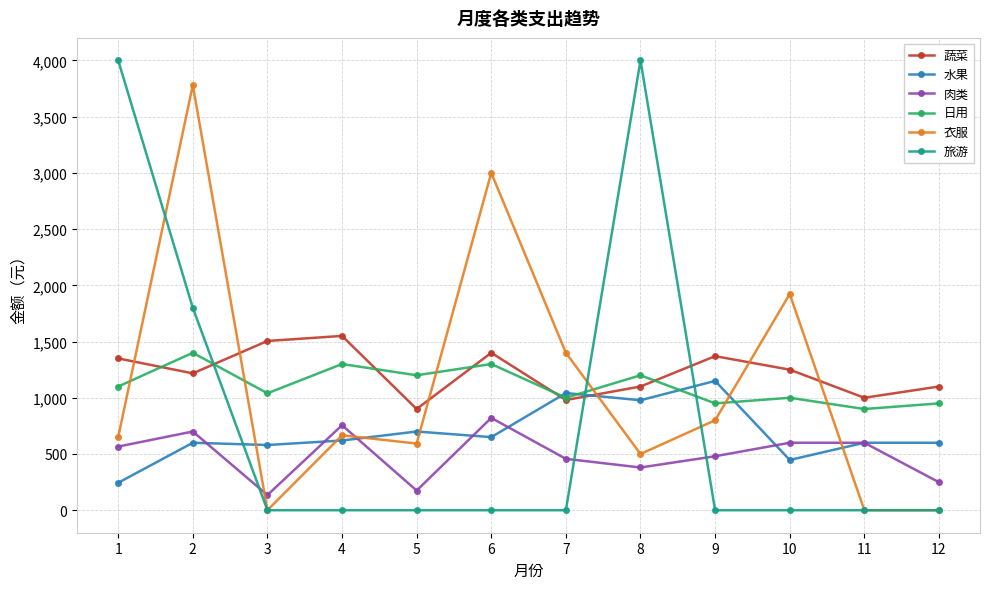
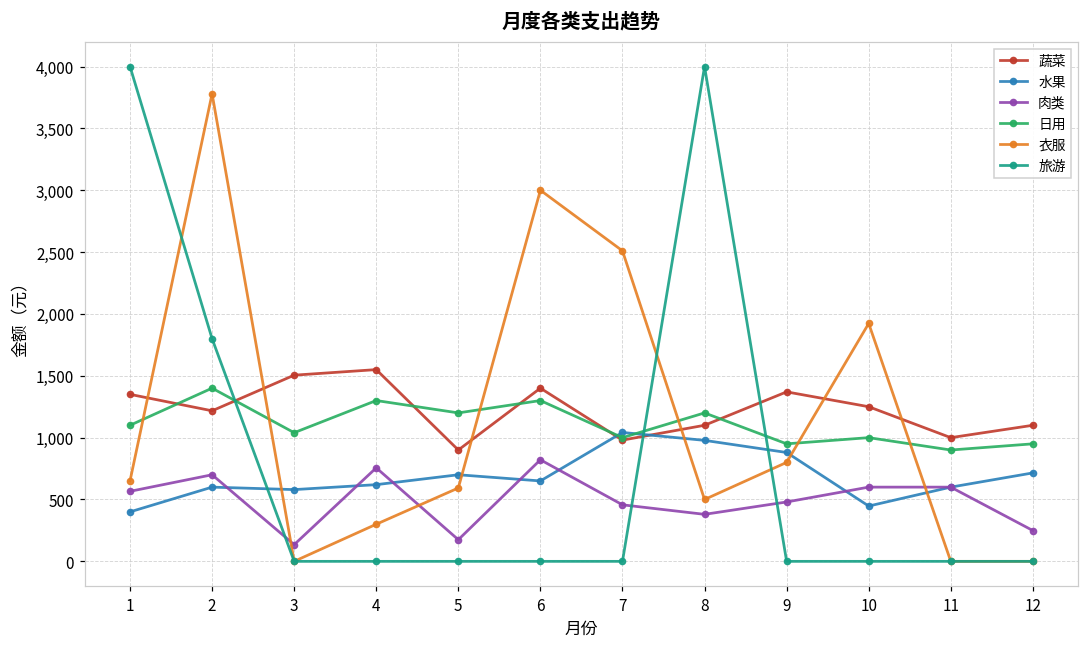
  {
    "蔬菜": {
      "1": "1,350",
      "2": "1,220",
      "3": "1,510",
      "4": "1,550",
      "5": "900",
      "6": "1,400",
      "8": "1,100",
      "9": "1,370",
      "10": "1,250",
      "11": "1,000",
      "12": "1,100"
    },
    "水果": {
-     "1": "240",
+     "1": "400",
      "2": "600",
      "3": "580",
      "4": "620",
      "5": "700",
      "6": "650",
      "7": "1,040",
      "8": "980",
-     "9": "1,150",
+     "9": "880",
      "10": "450",
-     "12": "600"
+     "12": "720"
    },
    "肉类": {
      "1": "570",
      "2": "700",
      "3": "140",
      "4": "760",
      "5": "180",
      "6": "820",
      "7": "460",
      "8": "380",
      "9": "480",
      "10": "600",
      "12": "250"
    },
    "衣服": {
      "1": "650",
      "2": "3,780",
-     "4": "670",
+     "4": "300",
      "5": "590",
      "6": "3,000",
-     "7": "1,400",
+     "7": "2,510",
      "8": "500",
      "9": "800",
      "10": "1,920"
    }
  }
